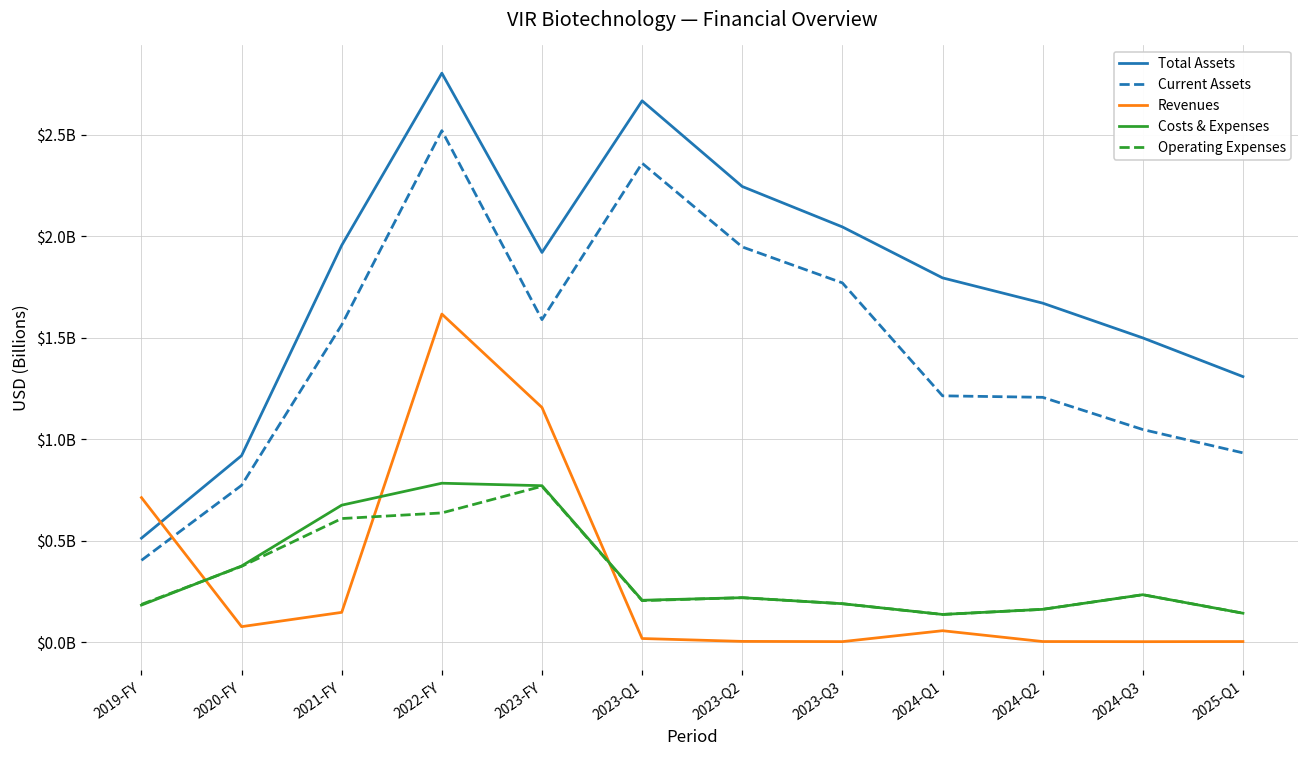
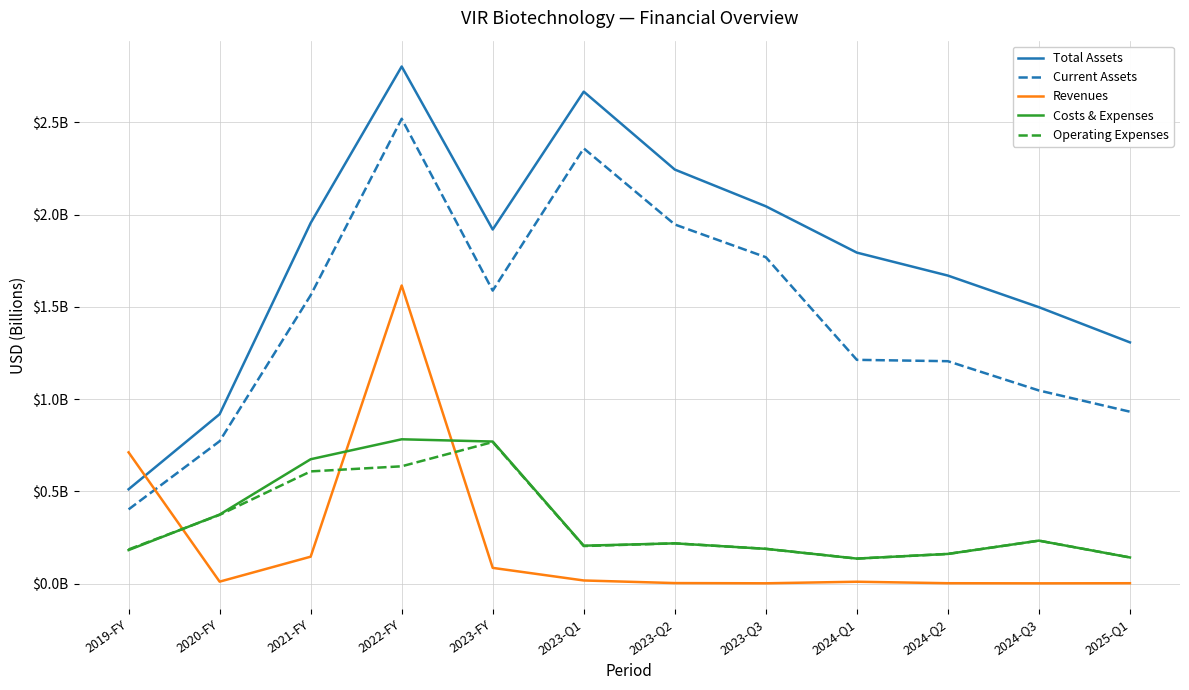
  {
    "Revenues": {
      "2019-FY": "$710000000",
-     "2020-FY": "$80000000",
+     "2020-FY": "$10000000",
      "2021-FY": "$150000000",
      "2022-FY": "$1620000000",
-     "2023-FY": "$1160000000",
+     "2023-FY": "$90000000",
      "2023-Q1": "$20000000",
      "2023-Q2": "$0",
      "2023-Q3": "$0",
-     "2024-Q1": "$60000000",
+     "2024-Q1": "$10000000",
      "2024-Q2": "$0",
      "2024-Q3": "$0",
      "2025-Q1": "$0"
    }
  }
